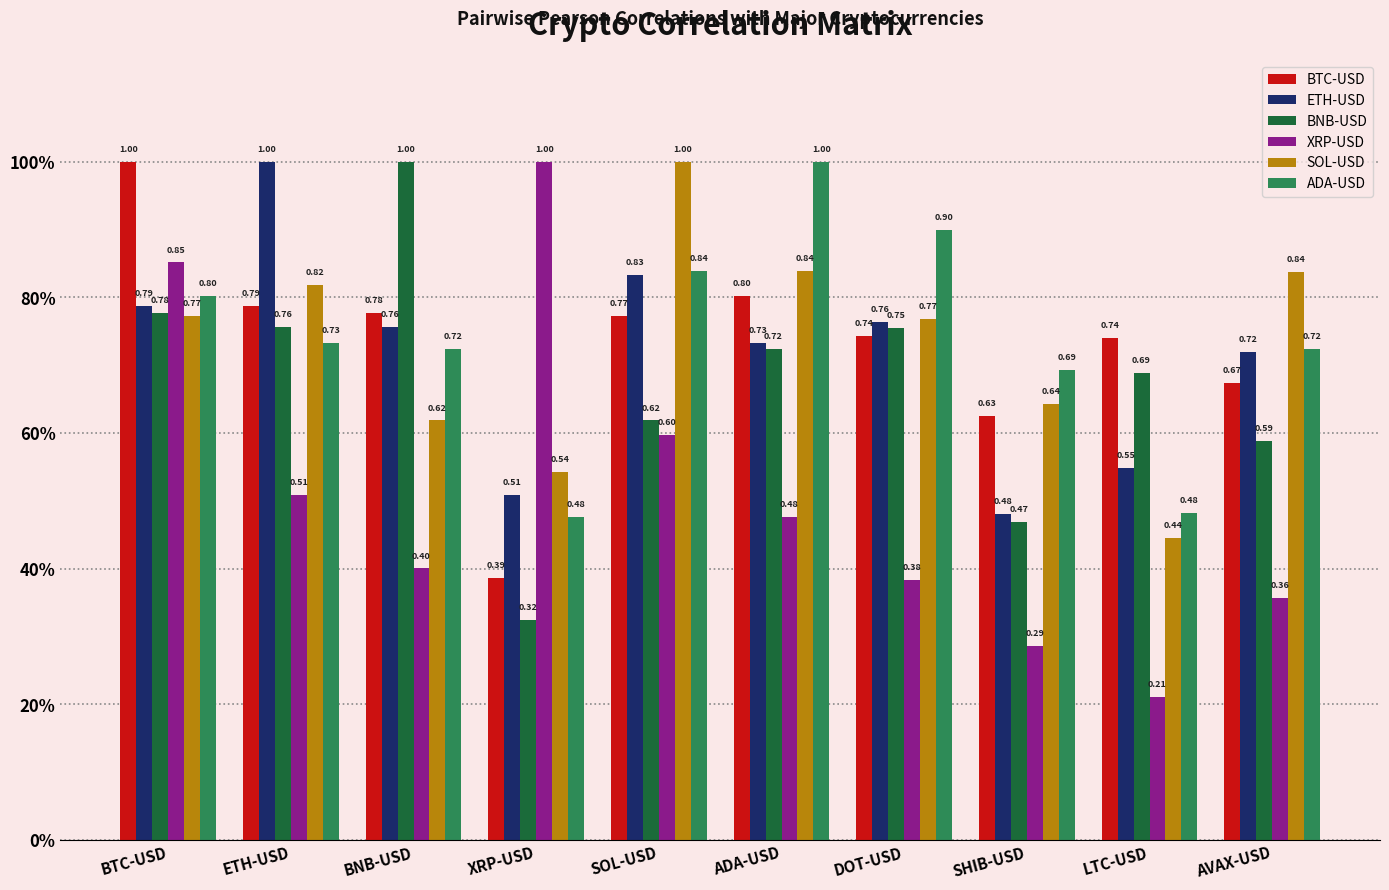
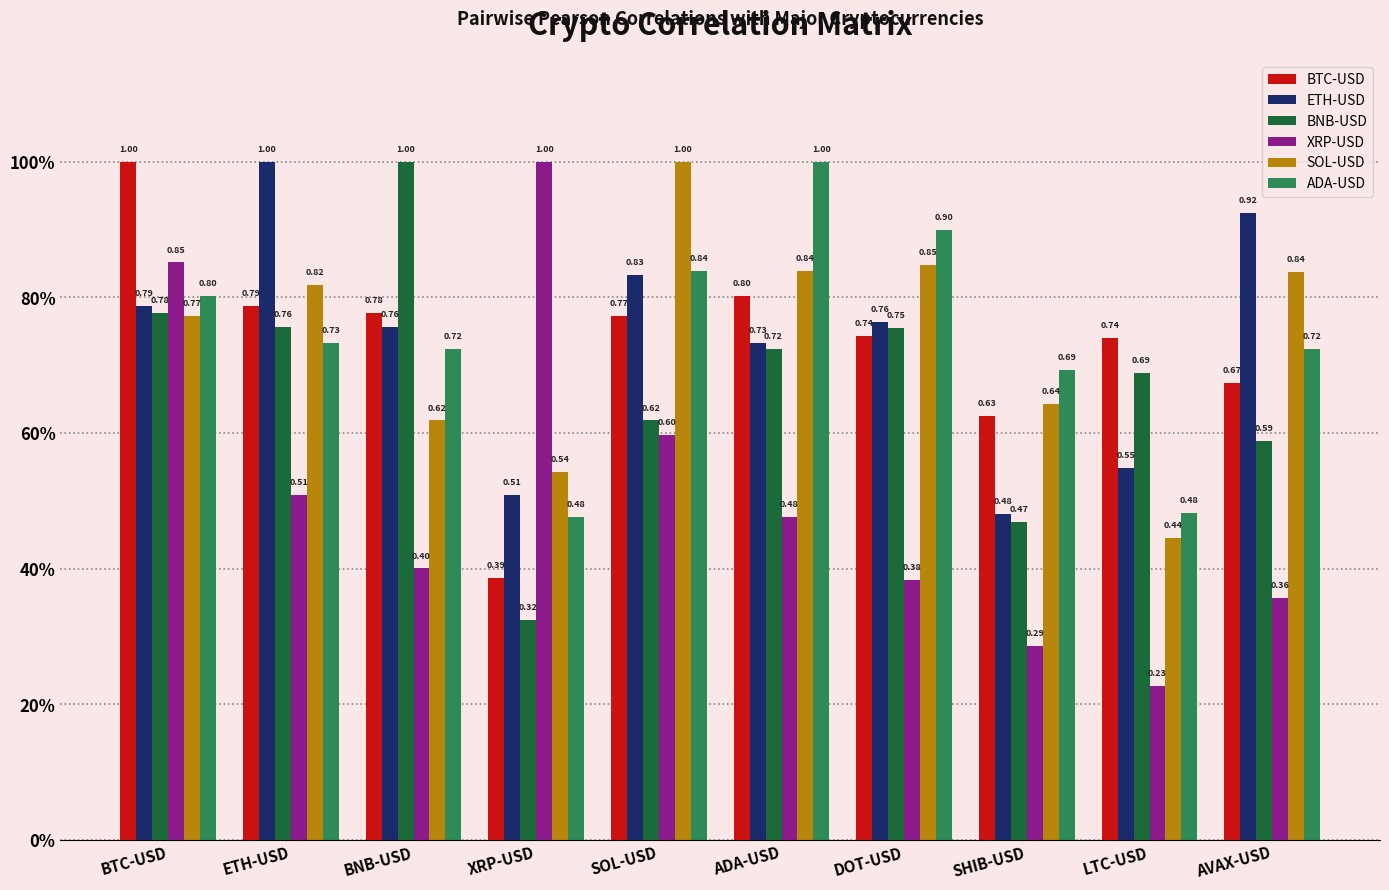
  {
    "BTC-USD": {
      "BTC-USD": 1.00,
      "ETH-USD": 0.79,
      "BNB-USD": 0.78,
      "XRP-USD": 0.39,
      "SOL-USD": 0.77,
      "ADA-USD": 0.80,
      "DOT-USD": 0.74,
      "SHIB-USD": 0.63,
      "LTC-USD": 0.74,
      "AVAX-USD": 0.67
    },
    "ETH-USD": {
      "BTC-USD": 0.79,
      "ETH-USD": 1.00,
      "BNB-USD": 0.76,
      "XRP-USD": 0.51,
      "SOL-USD": 0.83,
      "ADA-USD": 0.73,
      "DOT-USD": 0.76,
      "SHIB-USD": 0.48,
      "LTC-USD": 0.55,
-     "AVAX-USD": 0.72
+     "AVAX-USD": 0.92
    },
    "XRP-USD": {
      "BTC-USD": 0.85,
      "ETH-USD": 0.51,
      "BNB-USD": 0.40,
      "XRP-USD": 1.00,
      "SOL-USD": 0.60,
      "ADA-USD": 0.48,
      "DOT-USD": 0.38,
      "SHIB-USD": 0.29,
-     "LTC-USD": 0.21,
+     "LTC-USD": 0.23,
      "AVAX-USD": 0.36
    },
    "SOL-USD": {
      "BTC-USD": 0.77,
      "ETH-USD": 0.82,
      "BNB-USD": 0.62,
      "XRP-USD": 0.54,
      "SOL-USD": 1.00,
      "ADA-USD": 0.84,
-     "DOT-USD": 0.77,
+     "DOT-USD": 0.85,
      "SHIB-USD": 0.64,
      "LTC-USD": 0.44,
      "AVAX-USD": 0.84
    }
  }
